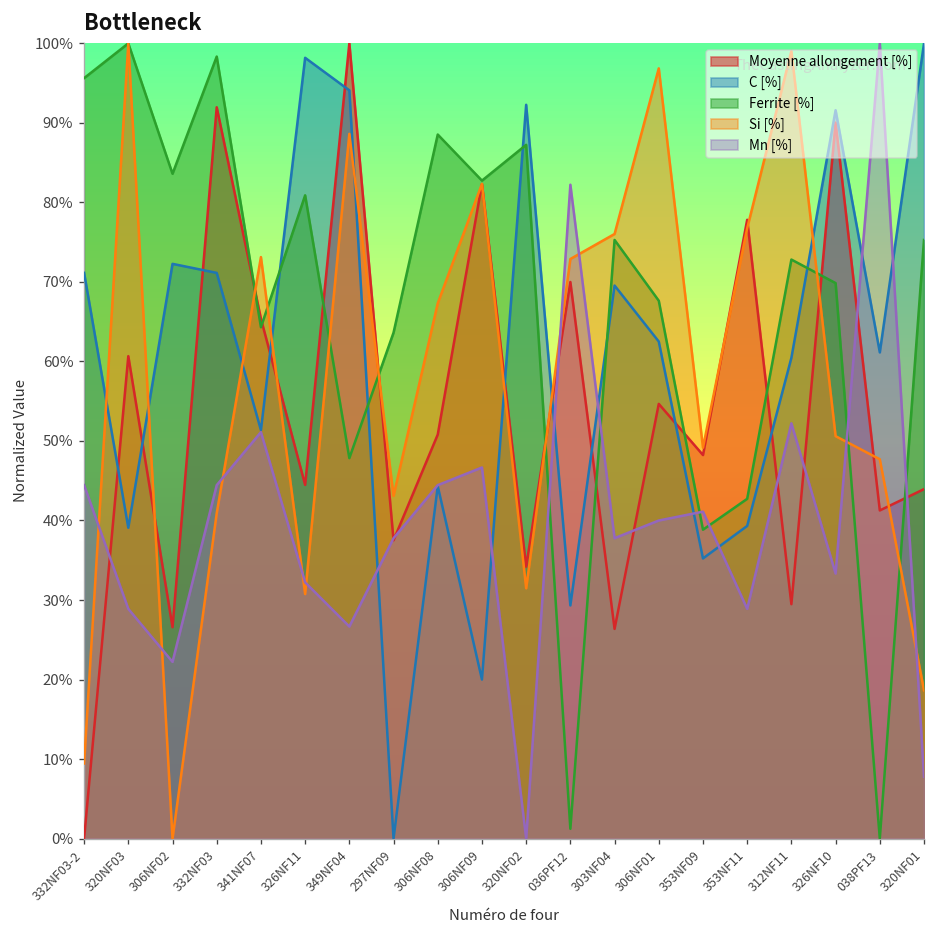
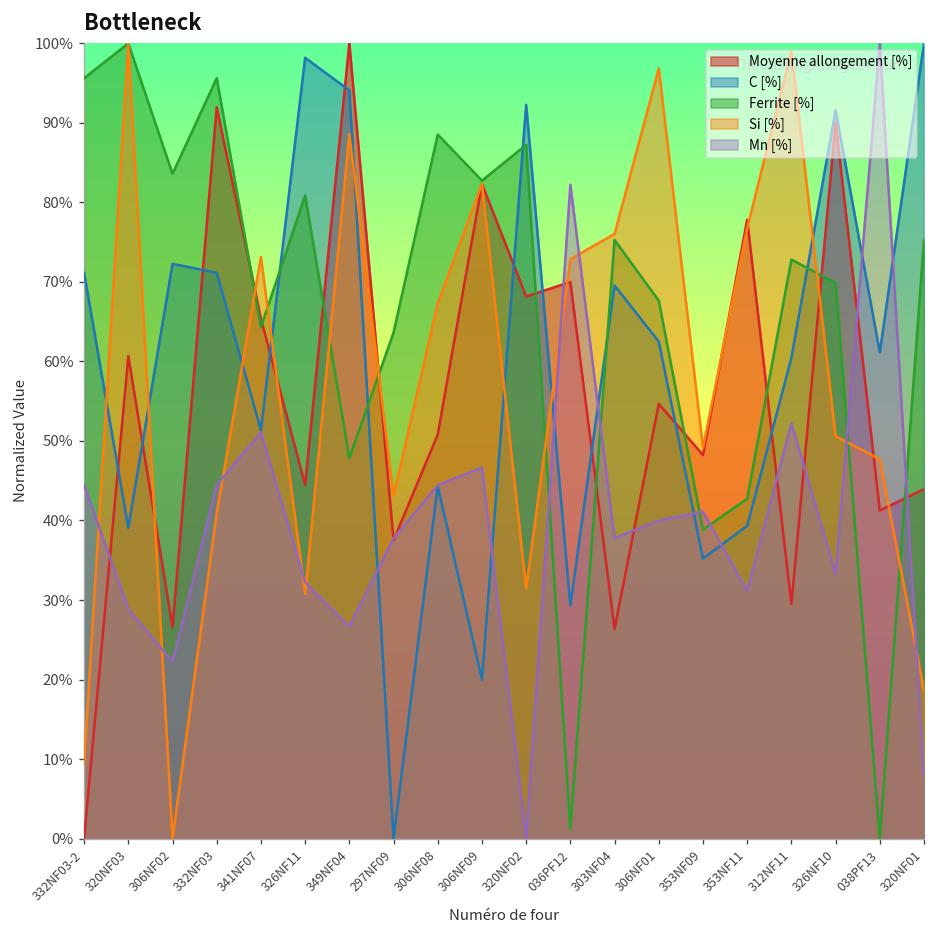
  {
    "Moyenne allongement [%]": {
      "332NF03-2": "0%",
      "320NF03": "61%",
      "306NF02": "27%",
      "332NF03": "92%",
      "341NF07": "65%",
      "326NF11": "44%",
      "349NF04": "100%",
      "306NF08": "51%",
-     "320NF02": "34%",
+     "320NF02": "68%",
      "036PF12": "70%",
      "303NF04": "26%",
      "306NF01": "55%",
      "353NF09": "48%",
      "353NF11": "78%",
      "312NF11": "29%",
      "038PF13": "41%",
      "320NF01": "44%"
    },
    "C [%]": {
      "332NF03-2": "71%",
      "320NF03": "39%",
      "306NF02": "72%",
      "332NF03": "71%",
      "326NF11": "98%",
      "349NF04": "94%",
      "297NF09": "0%",
      "306NF09": "20%",
      "320NF02": "92%",
      "036PF12": "29%",
      "303NF04": "70%",
      "306NF01": "62%",
      "353NF09": "35%",
      "353NF11": "39%",
      "312NF11": "60%",
      "038PF13": "61%",
      "320NF01": "100%"
    },
    "Ferrite [%]": {
      "332NF03-2": "96%",
      "306NF02": "84%",
-     "332NF03": "98%",
+     "332NF03": "96%",
      "341NF07": "64%",
      "326NF11": "81%",
      "349NF04": "48%",
      "297NF09": "64%",
      "306NF08": "89%",
      "306NF09": "83%",
      "320NF02": "87%",
      "036PF12": "1%",
      "303NF04": "75%",
      "306NF01": "68%",
      "353NF09": "39%",
      "353NF11": "43%",
      "312NF11": "73%",
      "326NF10": "70%",
      "038PF13": "0%",
      "320NF01": "75%"
    },
    "Si [%]": {
      "332NF03-2": "9%",
      "306NF02": "0%",
      "332NF03": "41%",
      "341NF07": "73%",
      "326NF11": "31%",
      "349NF04": "89%",
      "297NF09": "43%",
      "306NF08": "67%",
      "320NF02": "31%",
      "036PF12": "73%",
      "303NF04": "76%",
      "306NF01": "97%",
      "353NF09": "49%",
      "353NF11": "77%",
      "326NF10": "51%",
      "038PF13": "48%",
      "320NF01": "19%"
    },
    "Mn [%]": {
      "332NF03-2": "44%",
      "320NF03": "29%",
      "306NF02": "22%",
      "332NF03": "44%",
      "326NF11": "32%",
      "349NF04": "27%",
      "306NF09": "47%",
      "320NF02": "0%",
      "036PF12": "82%",
      "303NF04": "38%",
      "306NF01": "40%",
      "353NF09": "41%",
-     "353NF11": "29%",
+     "353NF11": "31%",
      "312NF11": "52%",
      "326NF10": "33%",
      "038PF13": "100%",
      "320NF01": "8%"
    }
  }
